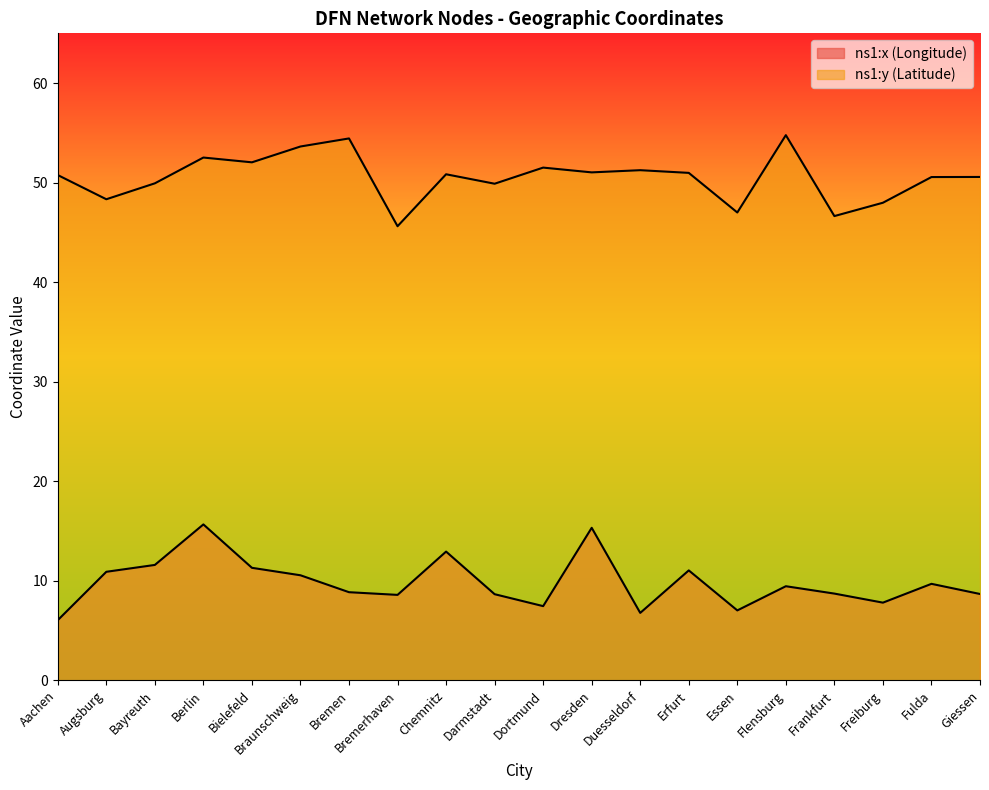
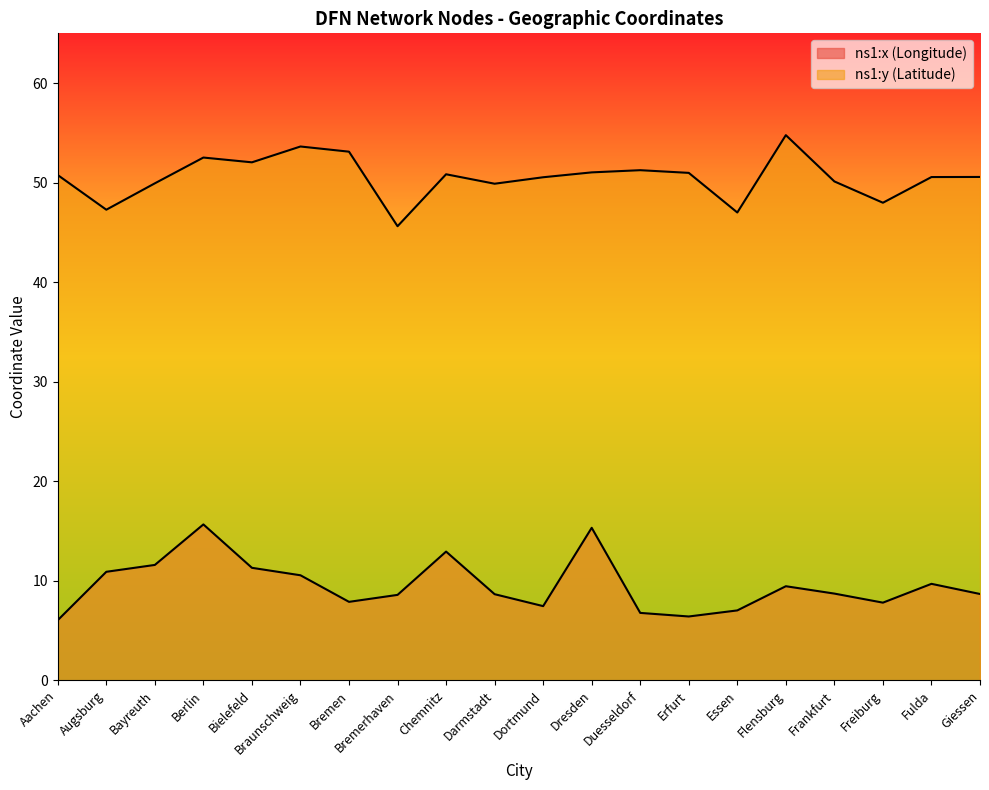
  {
    "ns1:x (Longitude)": {
      "Aachen": 6,
      "Augsburg": 11,
      "Bayreuth": 12,
      "Berlin": 16,
      "Bielefeld": 11,
      "Braunschweig": 11,
-     "Bremen": 9,
+     "Bremen": 8,
      "Bremerhaven": 9,
      "Chemnitz": 13,
      "Darmstadt": 9,
      "Dortmund": 7,
      "Dresden": 15,
      "Duesseldorf": 7,
-     "Erfurt": 11,
+     "Erfurt": 6,
      "Essen": 7,
      "Flensburg": 9,
      "Frankfurt": 9,
      "Freiburg": 8,
      "Fulda": 10,
      "Giessen": 9
    },
    "ns1:y (Latitude)": {
      "Aachen": 51,
-     "Augsburg": 48,
+     "Augsburg": 47,
      "Bayreuth": 50,
      "Berlin": 53,
      "Bielefeld": 52,
      "Braunschweig": 54,
-     "Bremen": 54,
+     "Bremen": 53,
      "Bremerhaven": 46,
      "Chemnitz": 51,
      "Darmstadt": 50,
-     "Dortmund": 52,
+     "Dortmund": 51,
      "Dresden": 51,
      "Duesseldorf": 51,
      "Erfurt": 51,
      "Essen": 47,
      "Flensburg": 55,
-     "Frankfurt": 47,
+     "Frankfurt": 50,
      "Freiburg": 48,
      "Fulda": 51,
      "Giessen": 51
    }
  }
